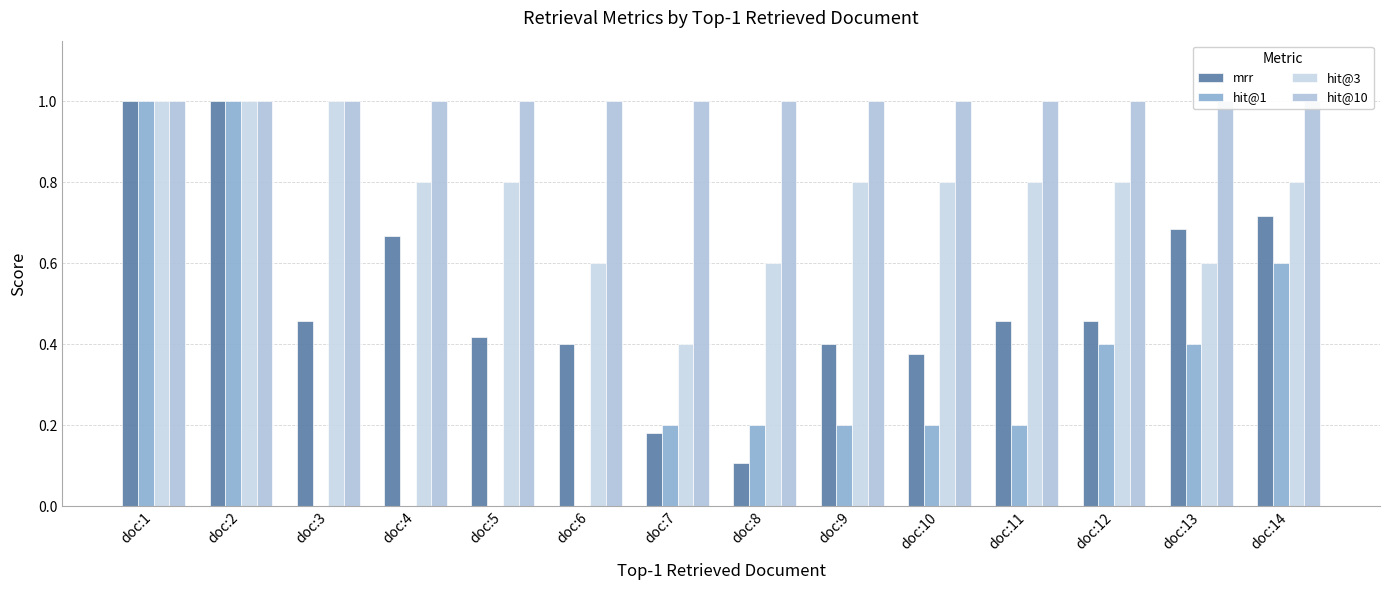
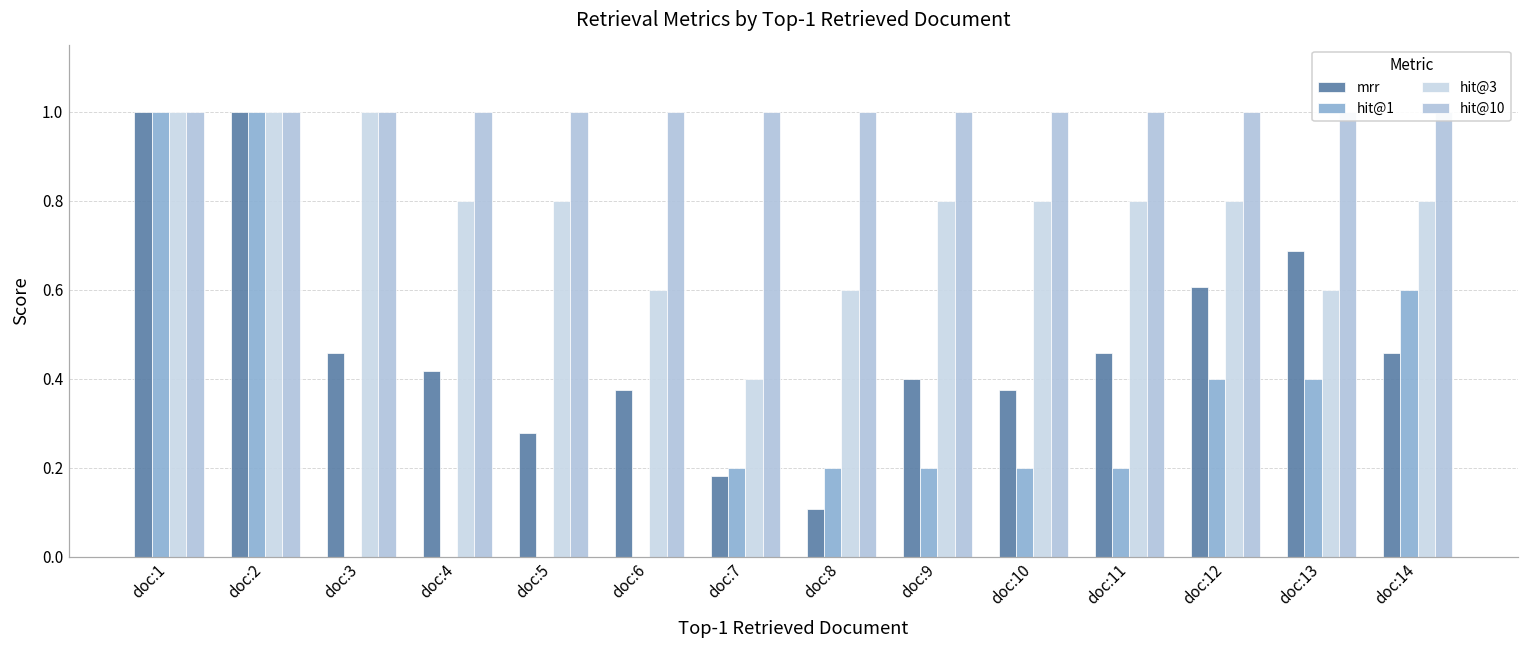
  {
    "mrr": {
      "doc:1": 1.00,
      "doc:2": 1.00,
      "doc:3": 0.46,
-     "doc:4": 0.67,
-     "doc:5": 0.42,
-     "doc:6": 0.40,
+     "doc:4": 0.42,
+     "doc:5": 0.28,
+     "doc:6": 0.38,
      "doc:7": 0.18,
      "doc:8": 0.11,
      "doc:9": 0.40,
      "doc:10": 0.38,
      "doc:11": 0.46,
-     "doc:12": 0.46,
+     "doc:12": 0.61,
      "doc:13": 0.69,
-     "doc:14": 0.72
+     "doc:14": 0.46
    }
  }
